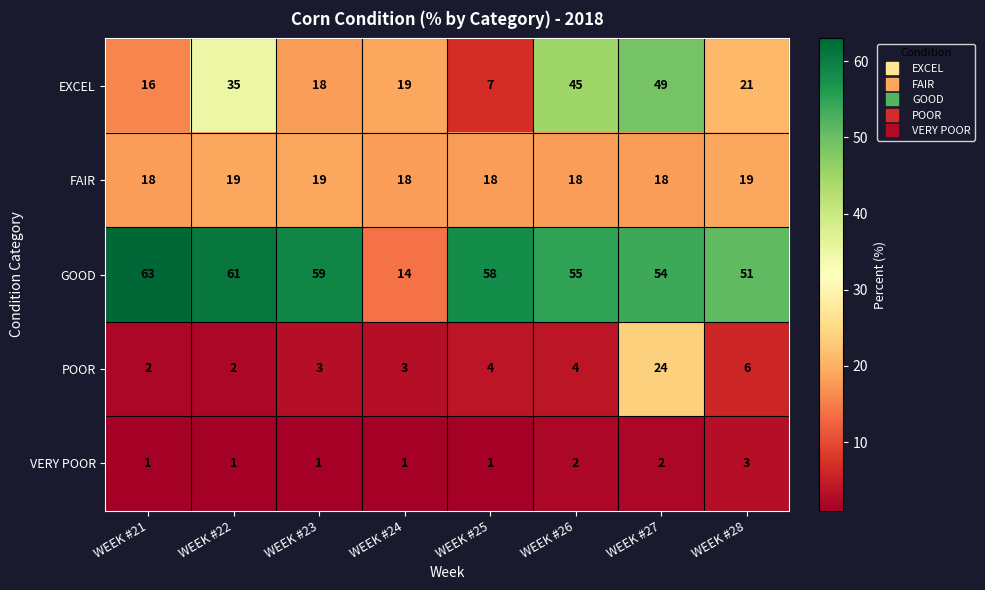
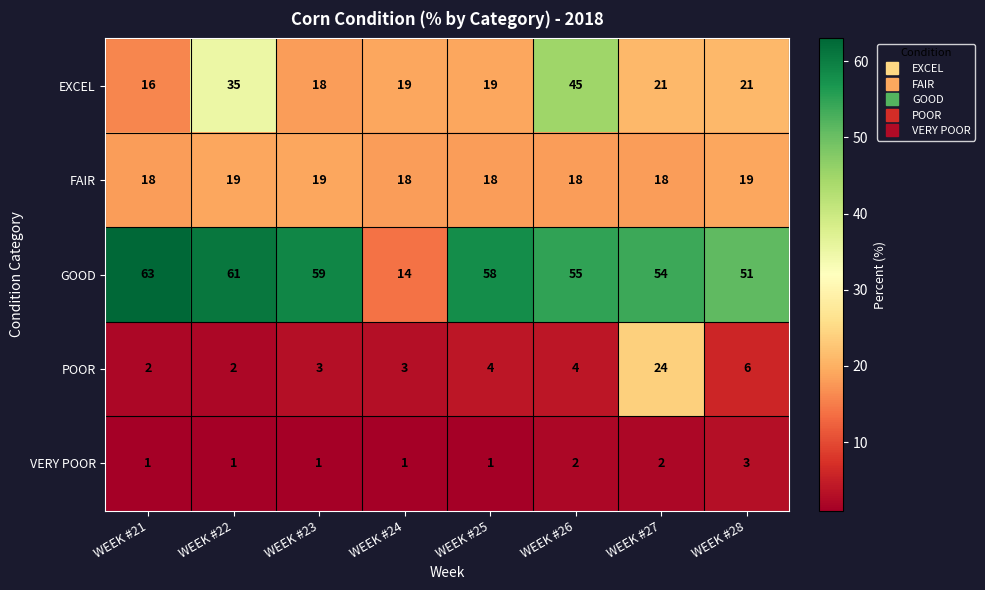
  {
    "EXCEL": {
      "WEEK #21": 16,
      "WEEK #22": 35,
      "WEEK #23": 18,
      "WEEK #24": 19,
-     "WEEK #25": 7,
+     "WEEK #25": 19,
      "WEEK #26": 45,
-     "WEEK #27": 49,
+     "WEEK #27": 21,
      "WEEK #28": 21
    },
    "FAIR": {
      "WEEK #21": 18,
      "WEEK #22": 19,
      "WEEK #23": 19,
      "WEEK #24": 18,
      "WEEK #25": 18,
      "WEEK #26": 18,
      "WEEK #27": 18,
      "WEEK #28": 19
    },
    "GOOD": {
      "WEEK #21": 63,
      "WEEK #22": 61,
      "WEEK #23": 59,
      "WEEK #24": 14,
      "WEEK #25": 58,
      "WEEK #26": 55,
      "WEEK #27": 54,
      "WEEK #28": 51
    },
    "POOR": {
      "WEEK #21": 2,
      "WEEK #22": 2,
      "WEEK #23": 3,
      "WEEK #24": 3,
      "WEEK #25": 4,
      "WEEK #26": 4,
      "WEEK #27": 24,
      "WEEK #28": 6
    },
    "VERY POOR": {
      "WEEK #21": 1,
      "WEEK #22": 1,
      "WEEK #23": 1,
      "WEEK #24": 1,
      "WEEK #25": 1,
      "WEEK #26": 2,
      "WEEK #27": 2,
      "WEEK #28": 3
    }
  }
